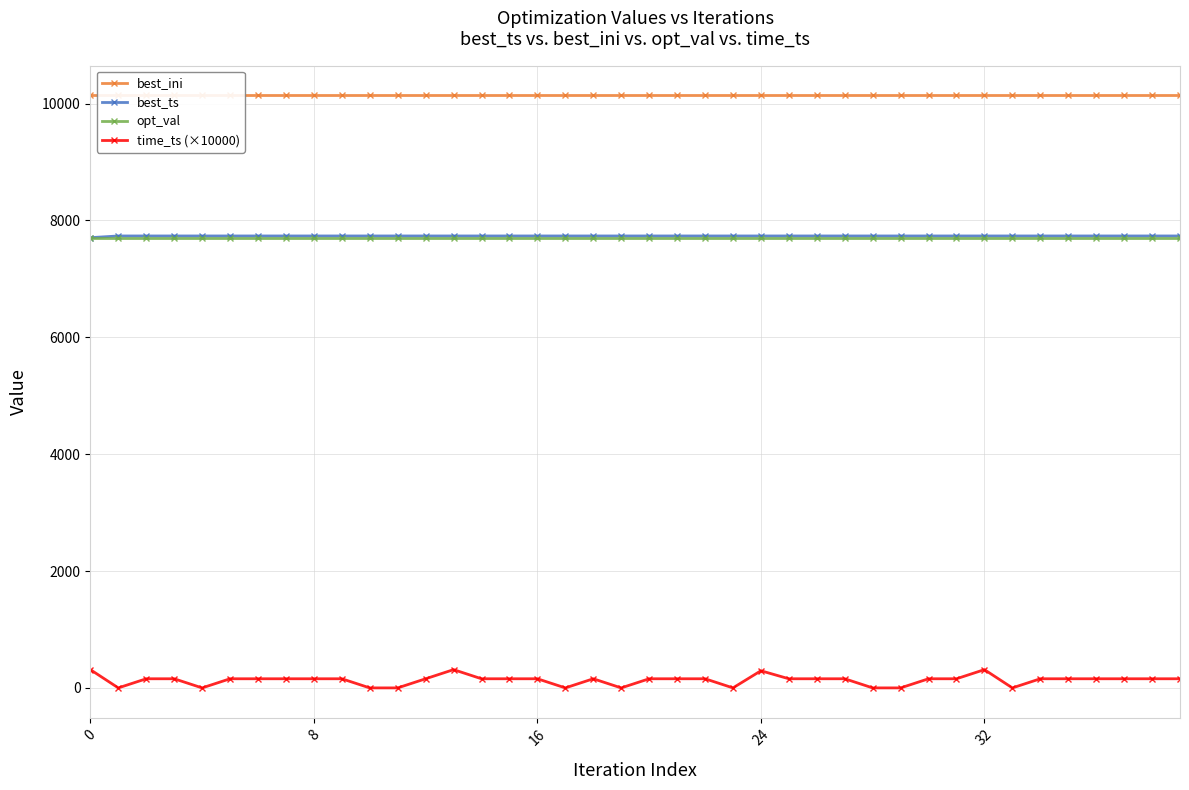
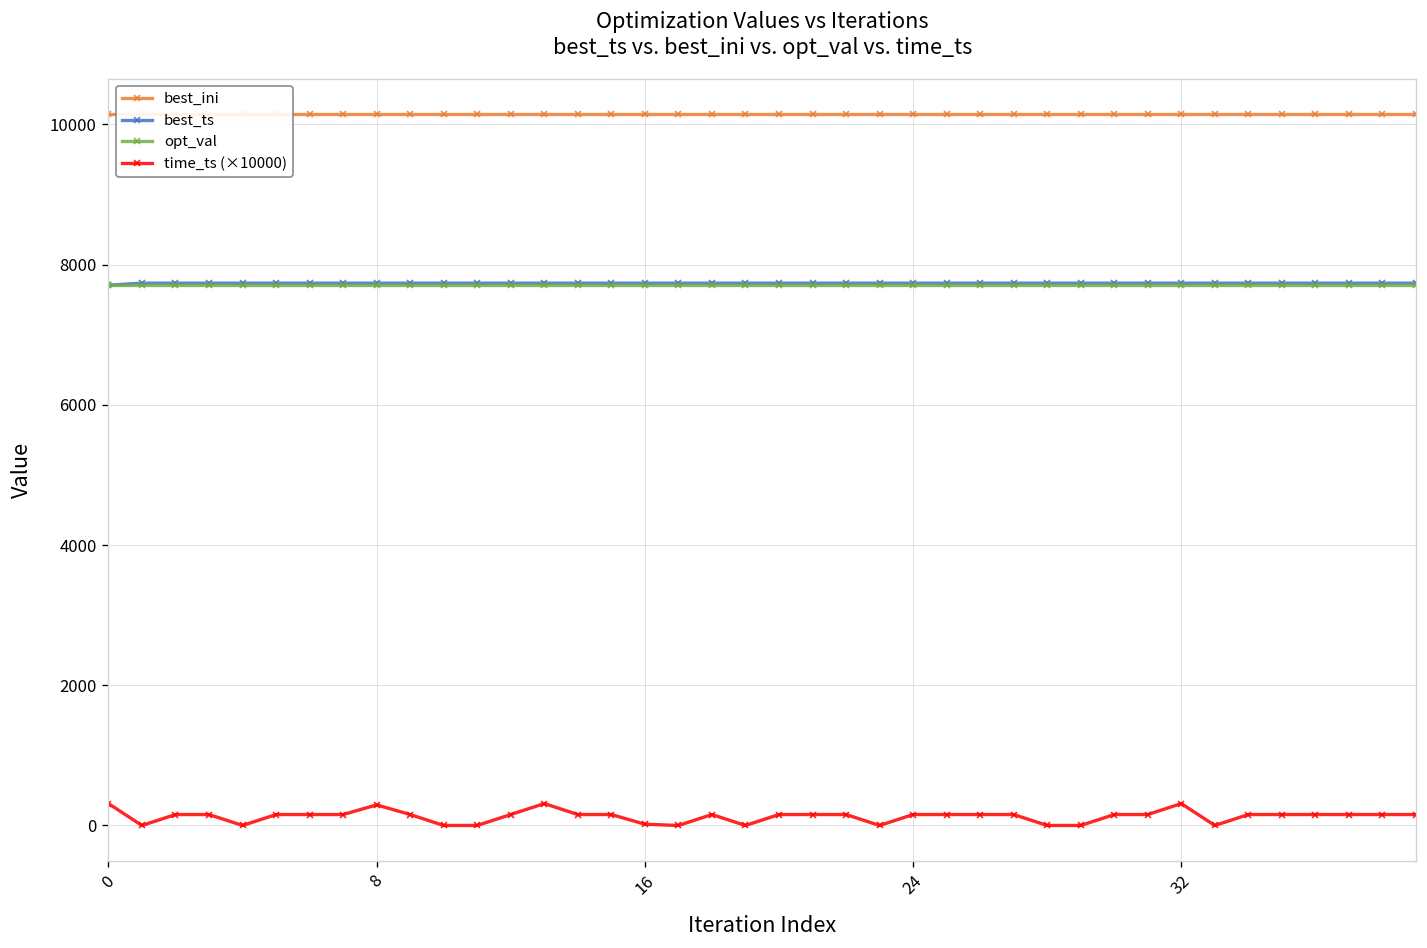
  {
    "best_ini": {
      "0": 10100,
      "8": 10100,
      "16": 10100,
      "24": 10100,
      "32": 10100
    },
    "time_ts (×10000)": {
      "0": 300,
-     "8": 200,
-     "16": 200,
-     "24": 300,
+     "8": 300,
+     "16": 0,
+     "24": 200,
      "32": 300
    }
  }
